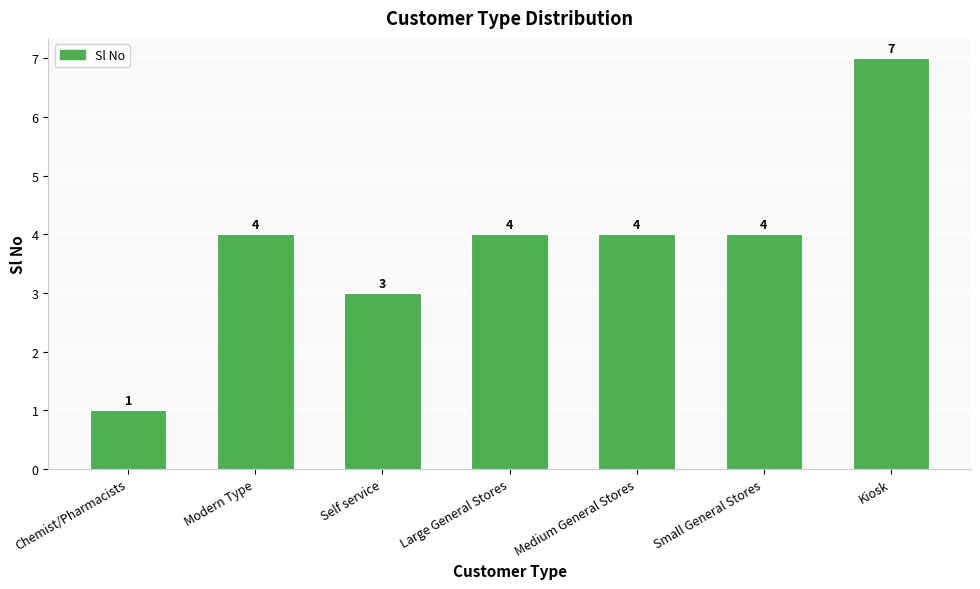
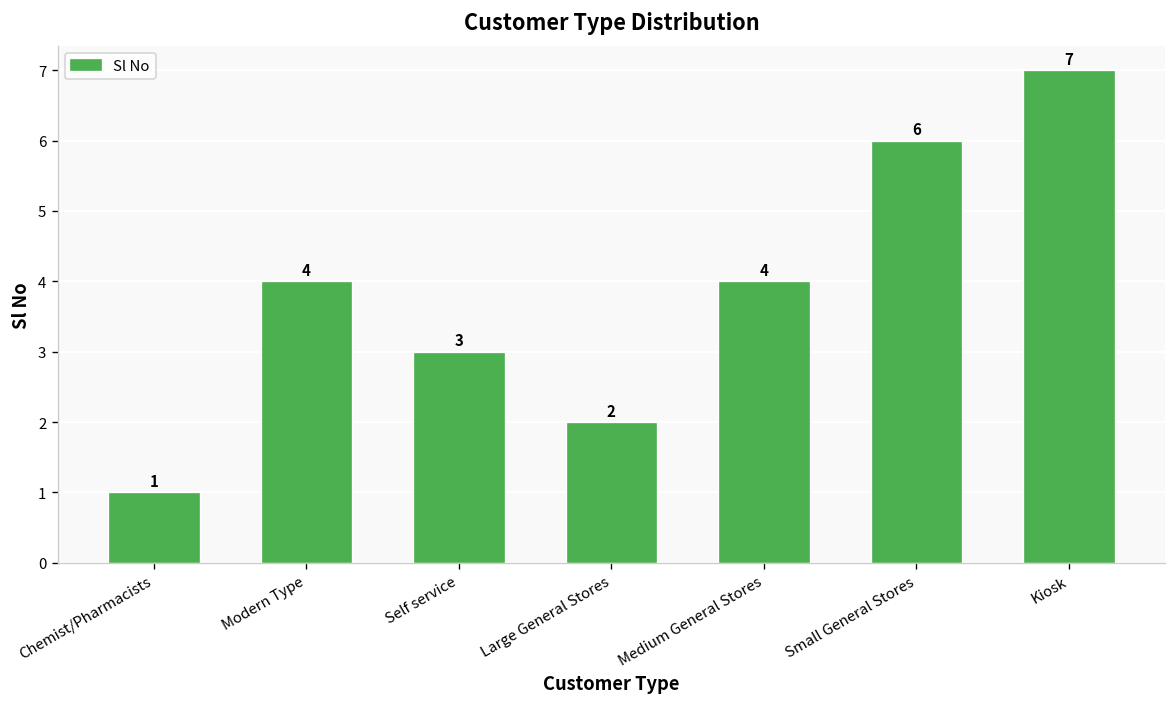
  {
    "Chemist/Pharmacists": 1,
    "Modern Type": 4,
    "Self service": 3,
-   "Large General Stores": 4,
+   "Large General Stores": 2,
    "Medium General Stores": 4,
-   "Small General Stores": 4,
+   "Small General Stores": 6,
    "Kiosk": 7
  }
